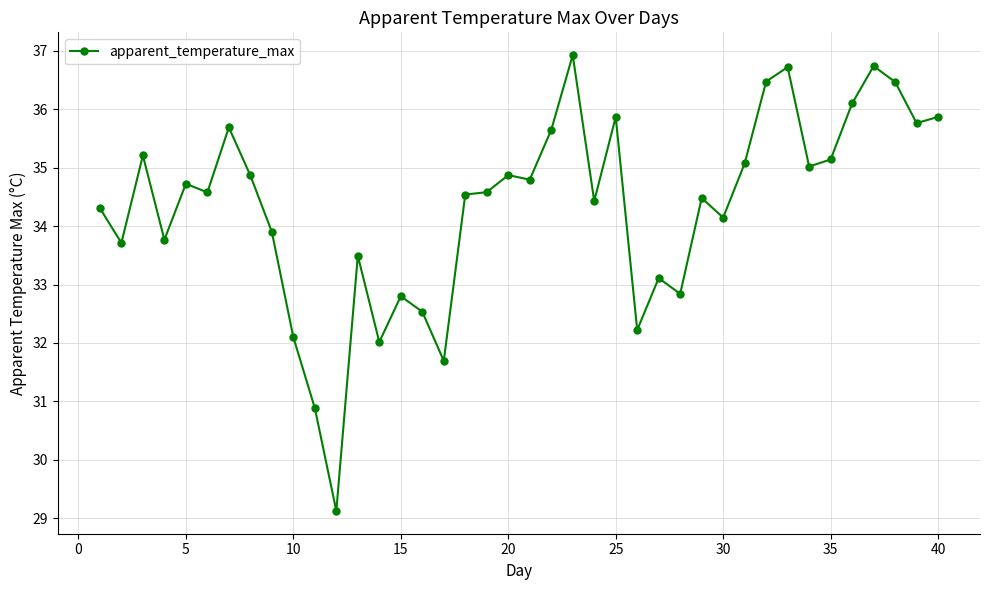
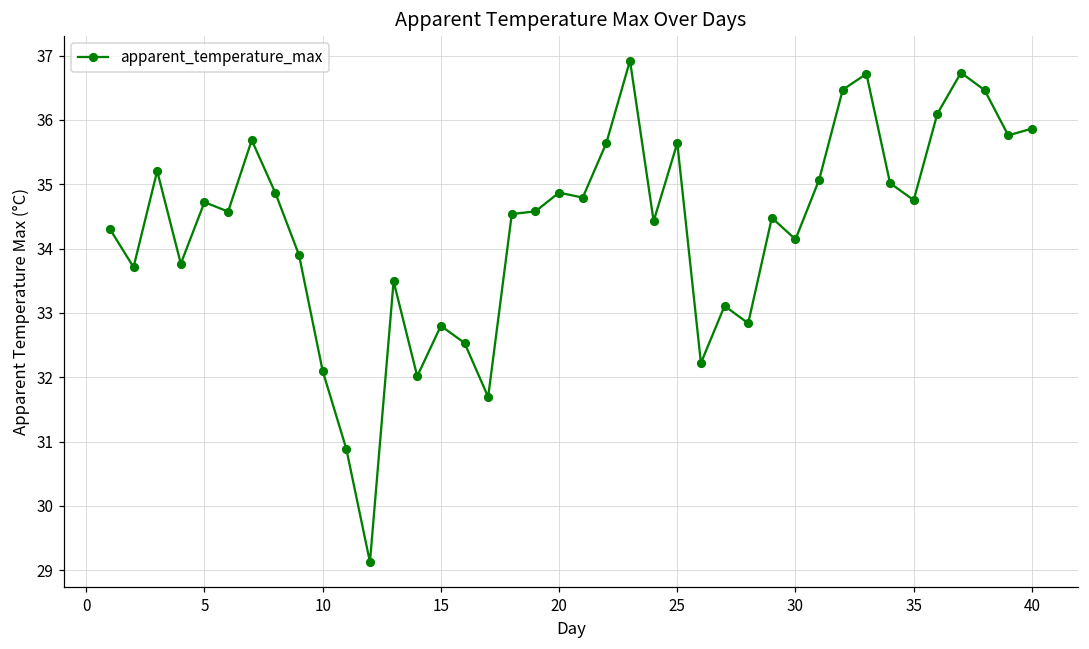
  {
    "5": 34.7,
    "10": 32.1,
    "15": 32.8,
    "20": 34.9,
-   "25": 35.9,
+   "25": 35.6,
    "30": 34.1,
-   "35": 35.1,
+   "35": 34.8,
    "40": 35.9
  }
